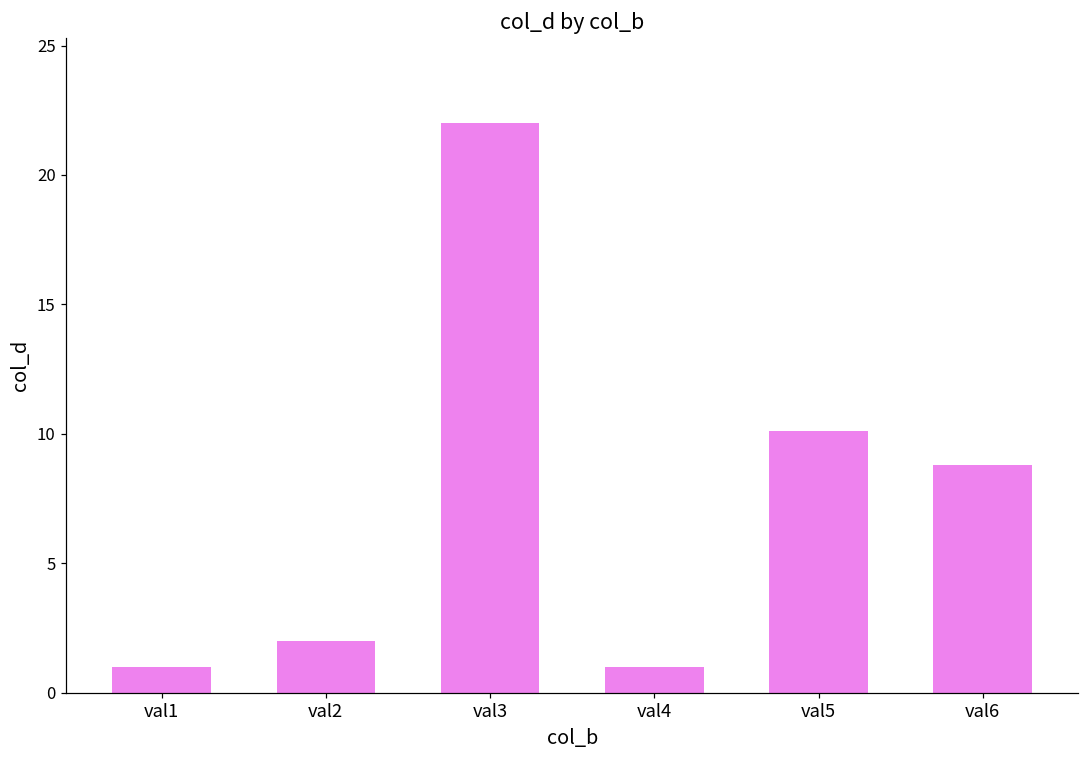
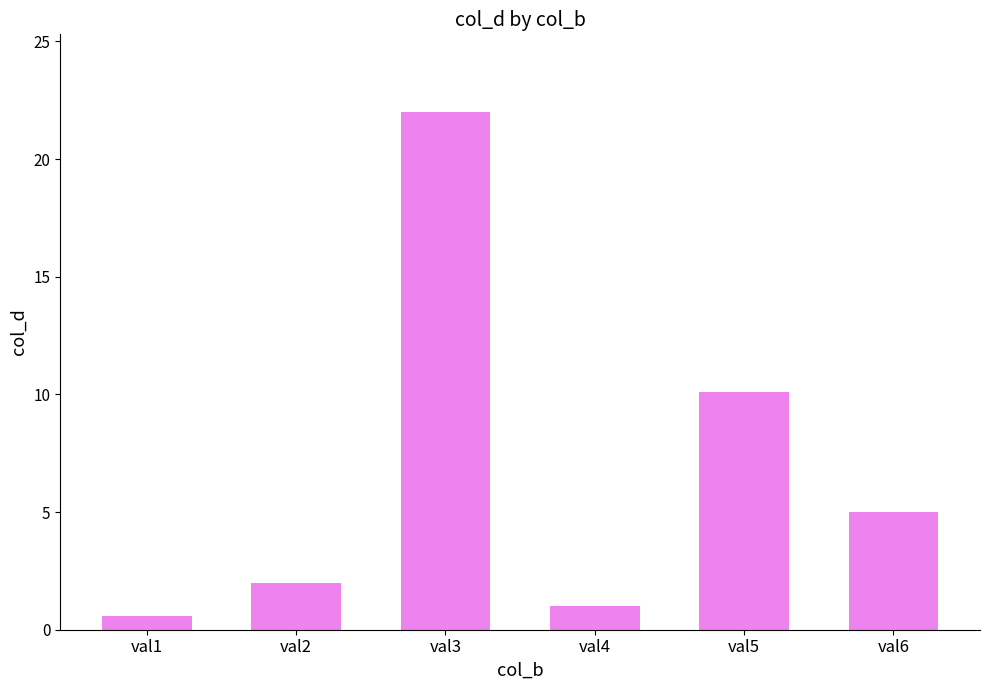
  {
-   "val1": 1.0,
+   "val1": 0.6,
    "val2": 2.0,
    "val3": 22.0,
    "val4": 1.0,
    "val5": 10.1,
-   "val6": 8.8
+   "val6": 5.0
  }
